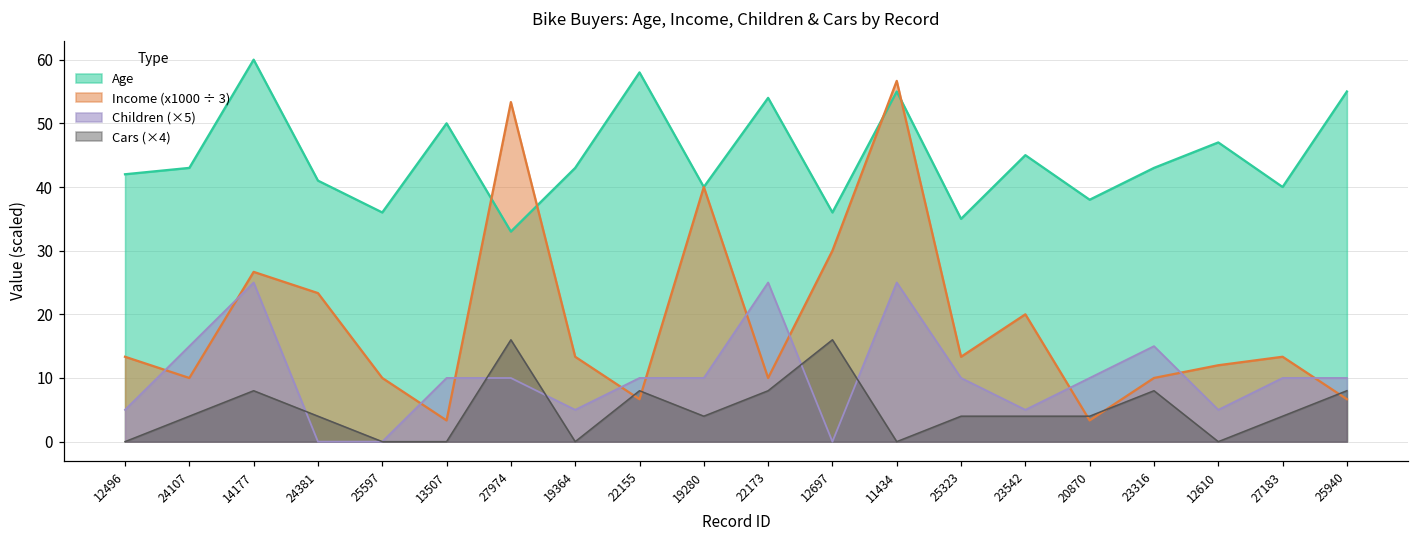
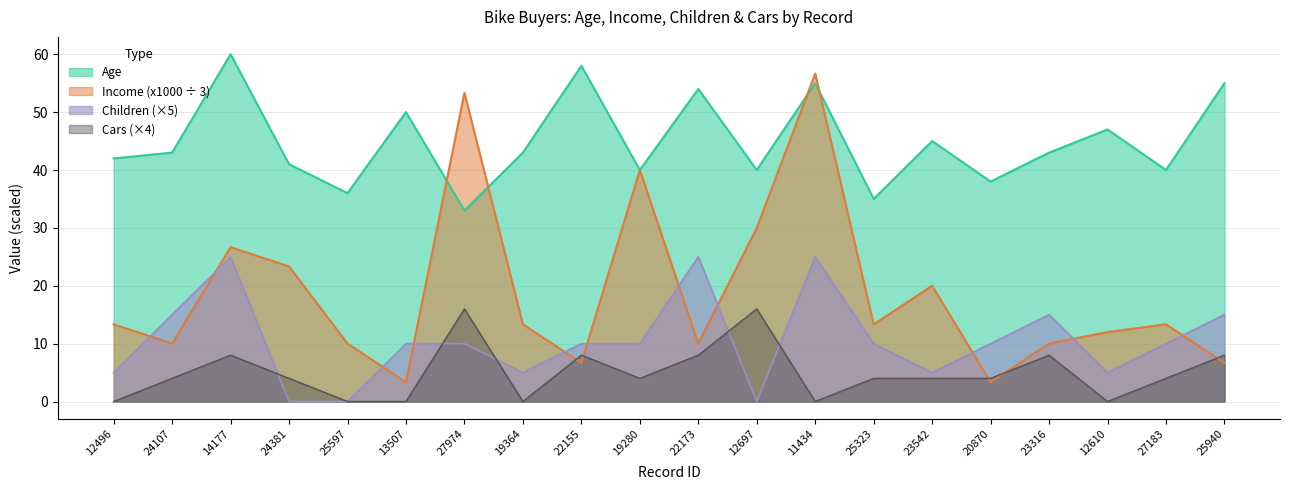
  {
    "Age": {
      "12496": 42,
      "24107": 43,
      "14177": 60,
      "24381": 41,
      "25597": 36,
      "13507": 50,
      "27974": 33,
      "19364": 43,
      "22155": 58,
      "22173": 54,
-     "12697": 36,
+     "12697": 40,
      "11434": 55,
      "25323": 35,
      "23542": 45,
      "20870": 38,
      "23316": 43,
      "12610": 47,
      "27183": 40,
      "25940": 55
    },
    "Income (x1000 ÷ 3)": {
      "12496": 13,
      "24107": 10,
      "14177": 27,
      "24381": 23,
      "25597": 10,
      "13507": 3,
      "27974": 53,
      "19364": 13,
      "22155": 7,
      "22173": 10,
      "12697": 30,
      "11434": 57,
      "25323": 13,
      "23542": 20,
      "20870": 3,
      "23316": 10,
      "12610": 12,
      "27183": 13,
      "25940": 7
    },
    "Children (×5)": {
      "12496": 5,
      "24107": 15,
      "14177": 25,
      "24381": 0,
      "13507": 10,
      "27974": 10,
      "19364": 5,
      "22155": 10,
      "19280": 10,
      "22173": 25,
      "12697": 0,
      "11434": 25,
      "25323": 10,
      "23542": 5,
      "20870": 10,
      "23316": 15,
      "12610": 5,
      "27183": 10,
-     "25940": 10
+     "25940": 15
    },
    "Cars (×4)": {
      "12496": 0,
      "24107": 4,
      "14177": 8,
      "24381": 4,
      "13507": 0,
      "27974": 16,
      "19364": 0,
      "22155": 8,
      "19280": 4,
      "22173": 8,
      "12697": 16,
      "11434": 0,
      "25323": 4,
      "23542": 4,
      "20870": 4,
      "23316": 8,
      "12610": 0,
      "27183": 4,
      "25940": 8
    }
  }
